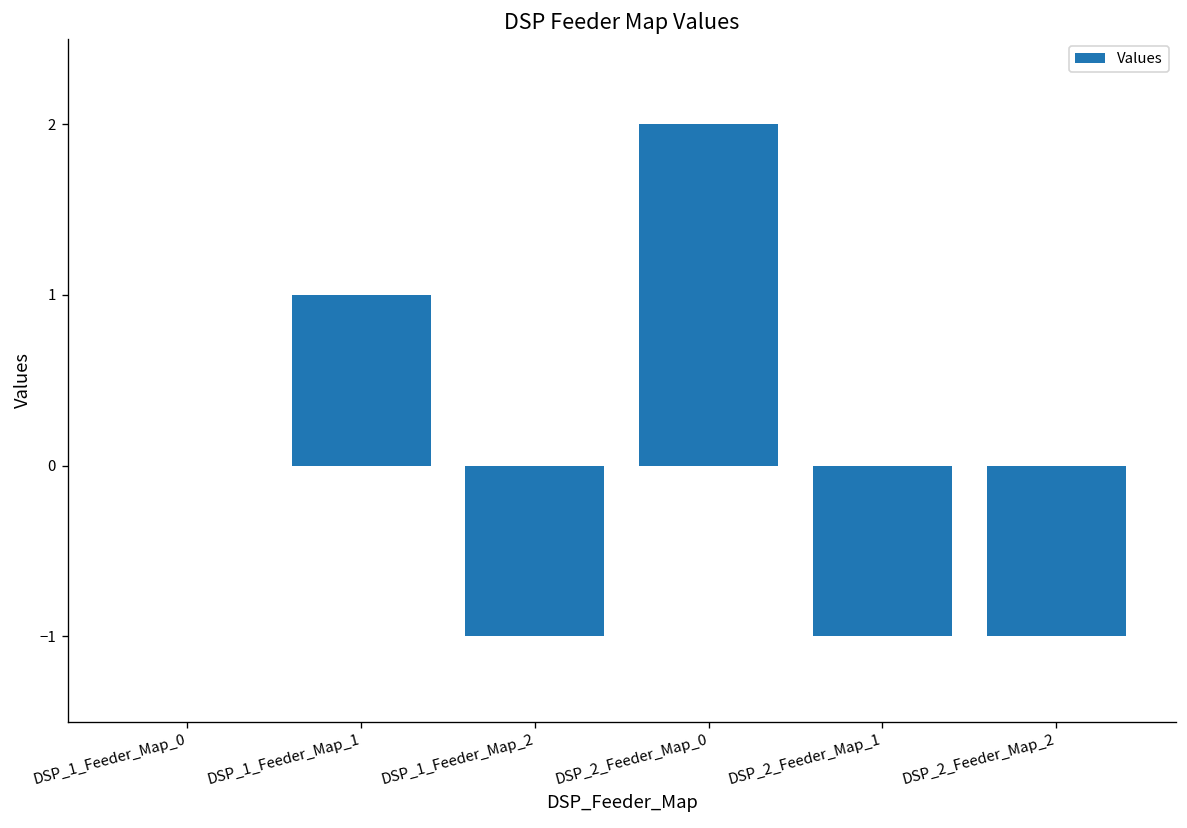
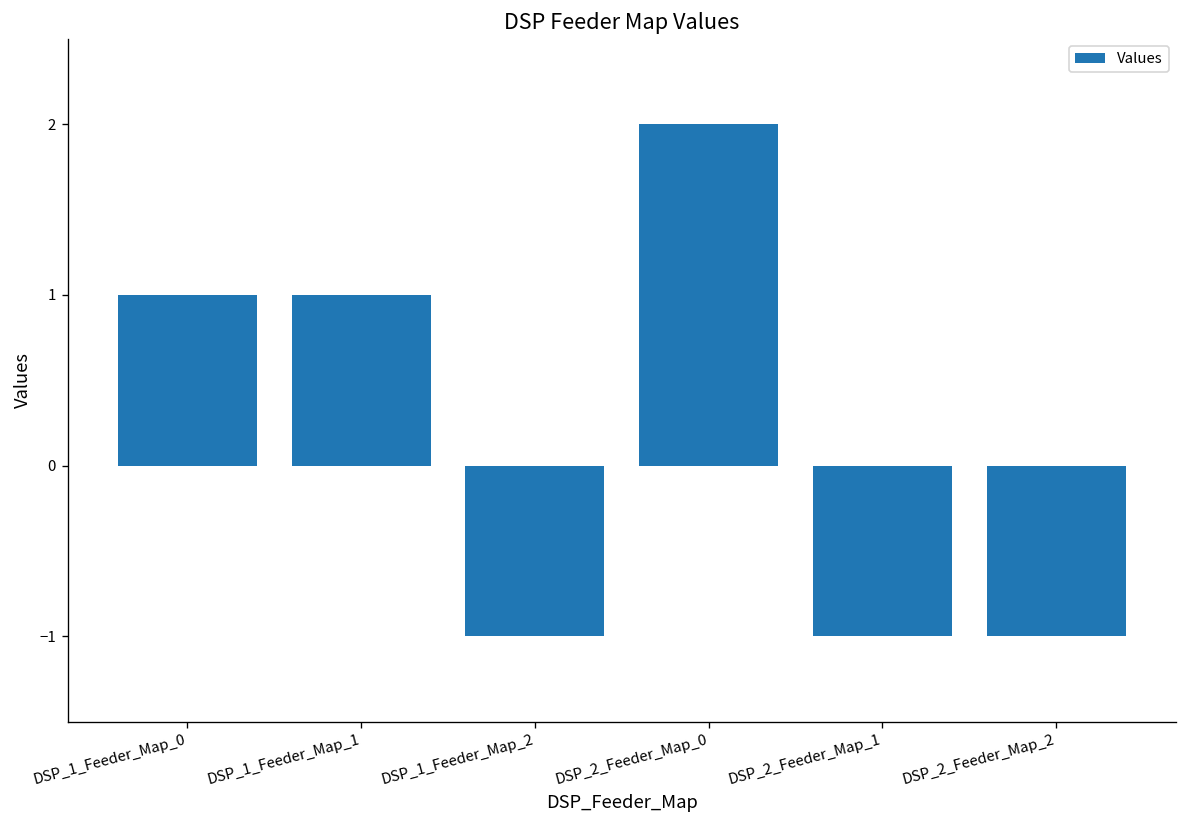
  {
-   "DSP_1_Feeder_Map_0": 0,
+   "DSP_1_Feeder_Map_0": 1,
    "DSP_1_Feeder_Map_1": 1,
    "DSP_1_Feeder_Map_2": -1,
    "DSP_2_Feeder_Map_0": 2,
    "DSP_2_Feeder_Map_1": -1,
    "DSP_2_Feeder_Map_2": -1
  }
